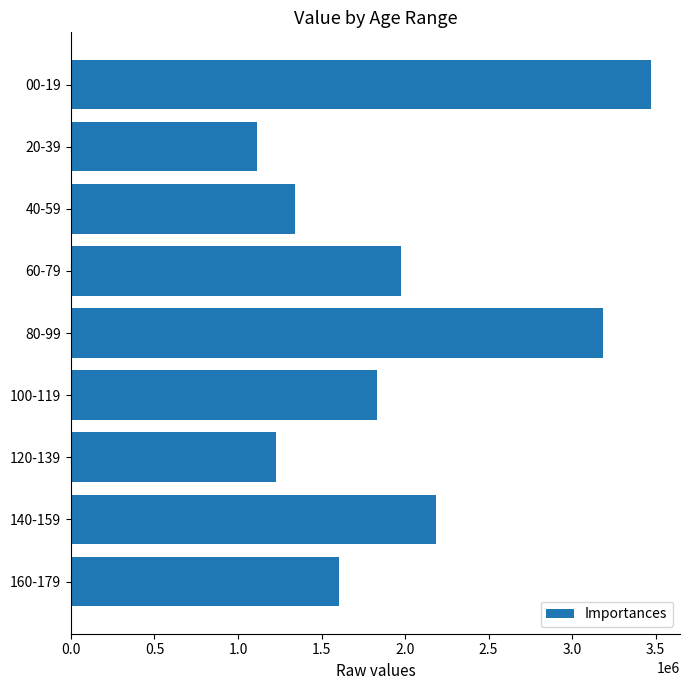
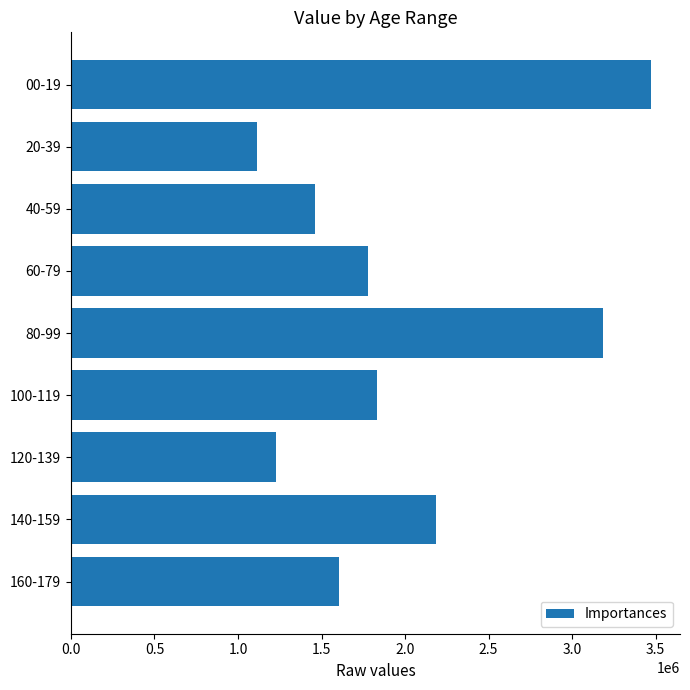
  {
    "00-19": 3470000,
    "20-39": 1110000,
-   "40-59": 1340000,
-   "60-79": 1970000,
+   "40-59": 1460000,
+   "60-79": 1780000,
    "80-99": 3190000,
    "100-119": 1830000,
    "120-139": 1230000,
    "140-159": 2180000,
    "160-179": 1600000
  }
